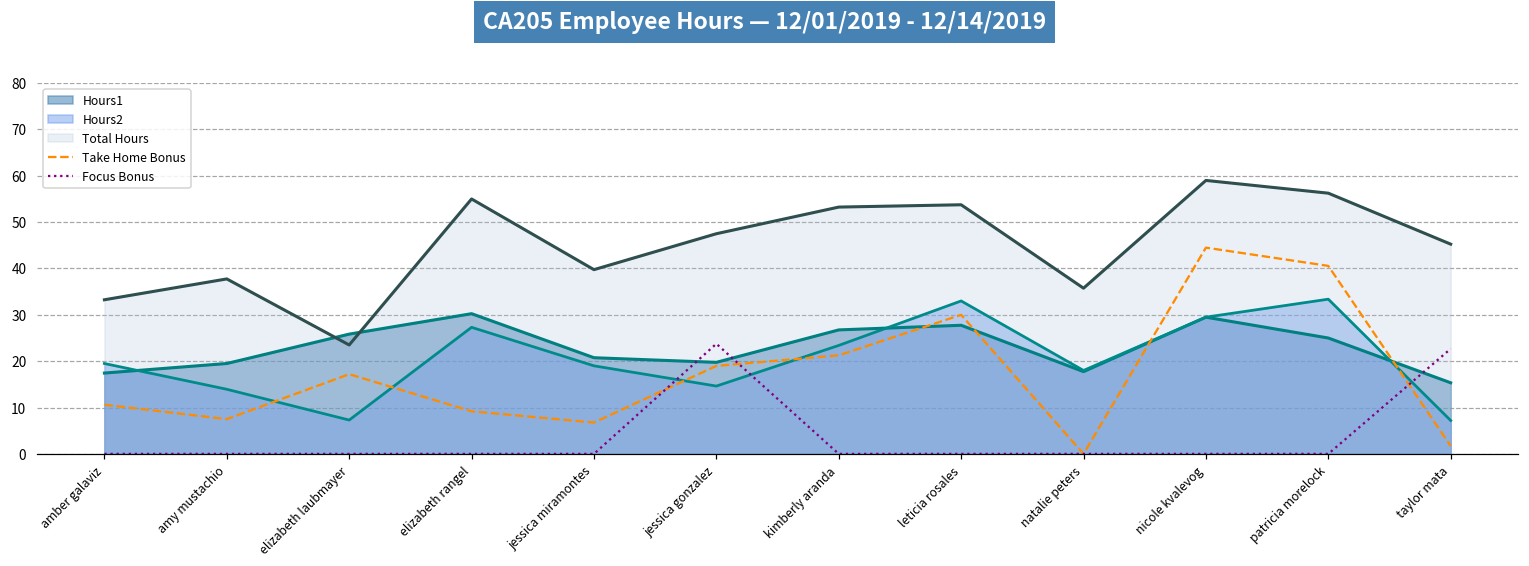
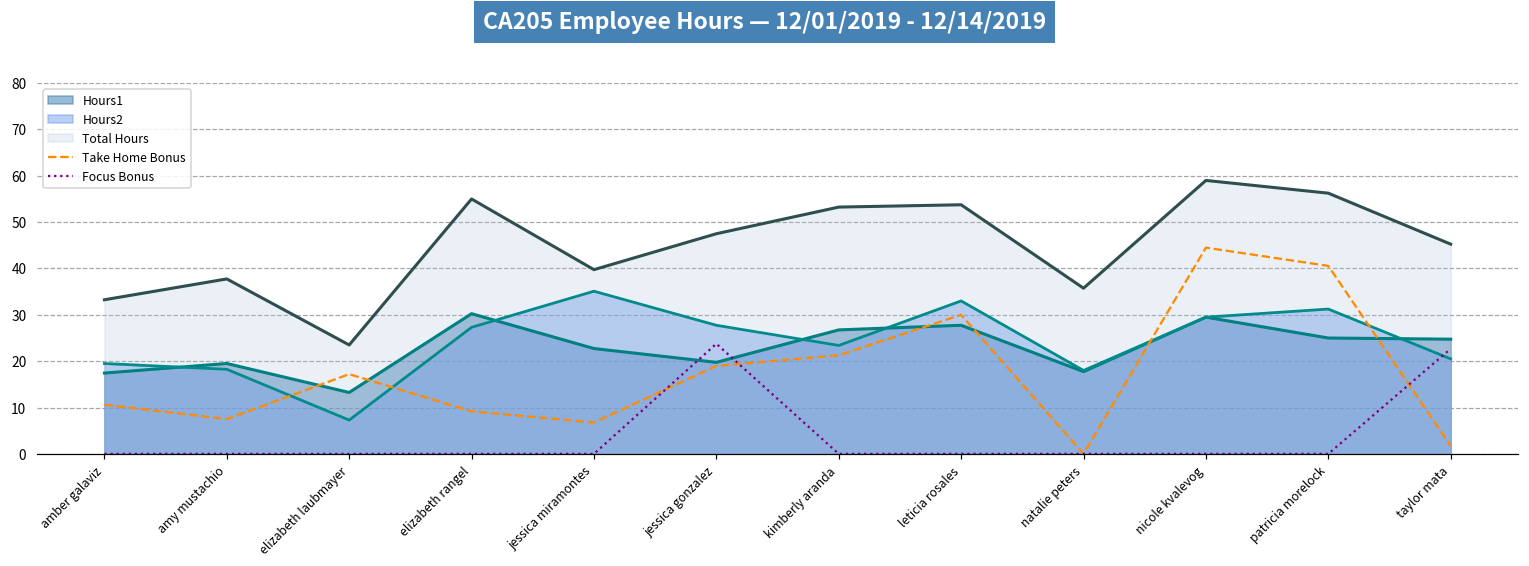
  {
    "Hours1": {
      "amber galaviz": 17,
      "amy mustachio": 20,
-     "elizabeth laubmayer": 26,
+     "elizabeth laubmayer": 13,
      "elizabeth rangel": 30,
-     "jessica miramontes": 21,
+     "jessica miramontes": 23,
      "jessica gonzalez": 20,
      "kimberly aranda": 27,
      "leticia rosales": 28,
      "patricia morelock": 25,
-     "taylor mata": 15
+     "taylor mata": 25
    },
    "Hours2": {
      "amber galaviz": 20,
-     "amy mustachio": 14,
+     "amy mustachio": 18,
      "elizabeth laubmayer": 7,
      "elizabeth rangel": 27,
-     "jessica miramontes": 19,
-     "jessica gonzalez": 15,
+     "jessica miramontes": 35,
+     "jessica gonzalez": 28,
      "kimberly aranda": 23,
      "leticia rosales": 33,
-     "patricia morelock": 33,
-     "taylor mata": 7
+     "patricia morelock": 31,
+     "taylor mata": 21
    },
    "Total Hours": {
      "amber galaviz": 33,
      "amy mustachio": 38,
      "elizabeth laubmayer": 24,
      "elizabeth rangel": 55,
      "jessica miramontes": 40,
      "jessica gonzalez": 48,
      "kimberly aranda": 53,
      "leticia rosales": 54,
      "natalie peters": 36,
      "nicole kvalevog": 59,
      "patricia morelock": 56,
      "taylor mata": 45
    },
    "Take Home Bonus": {
      "amber galaviz": 11,
      "amy mustachio": 8,
      "elizabeth laubmayer": 17,
      "elizabeth rangel": 9,
      "jessica miramontes": 7,
      "jessica gonzalez": 19,
      "kimberly aranda": 21,
      "leticia rosales": 30,
      "nicole kvalevog": 45,
      "patricia morelock": 41,
      "taylor mata": 2
    },
    "Focus Bonus": {
      "amber galaviz": 0,
      "amy mustachio": 0,
      "elizabeth laubmayer": 0,
      "elizabeth rangel": 0,
      "jessica miramontes": 0,
      "jessica gonzalez": 24,
      "kimberly aranda": 0,
      "leticia rosales": 0,
      "nicole kvalevog": 0,
      "patricia morelock": 0,
      "taylor mata": 23
    }
  }
